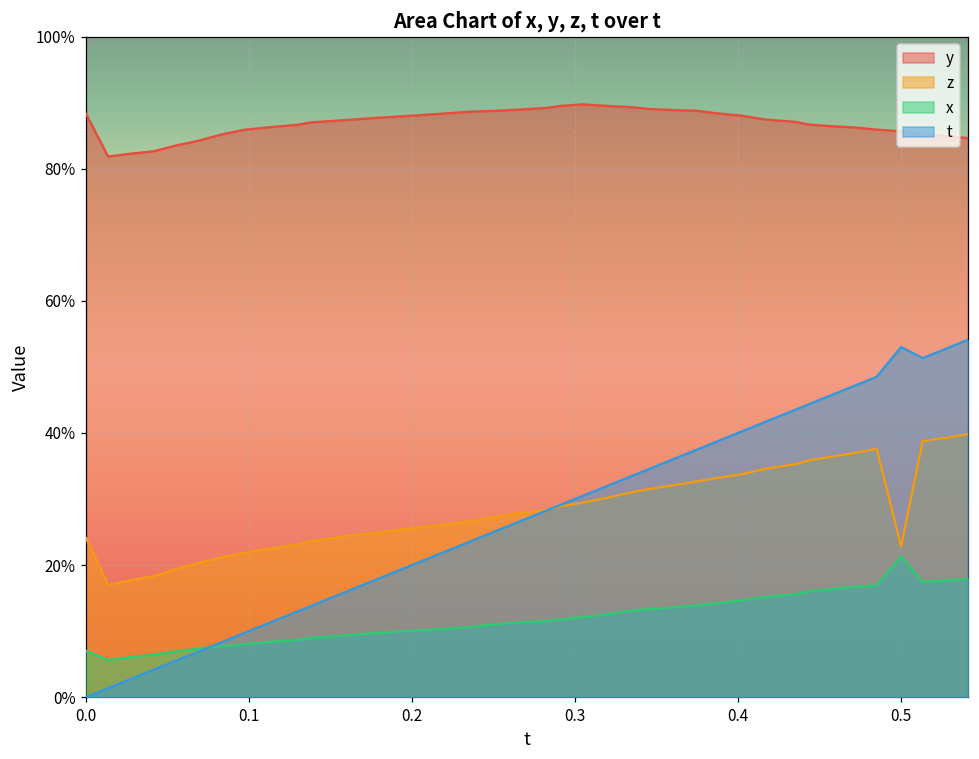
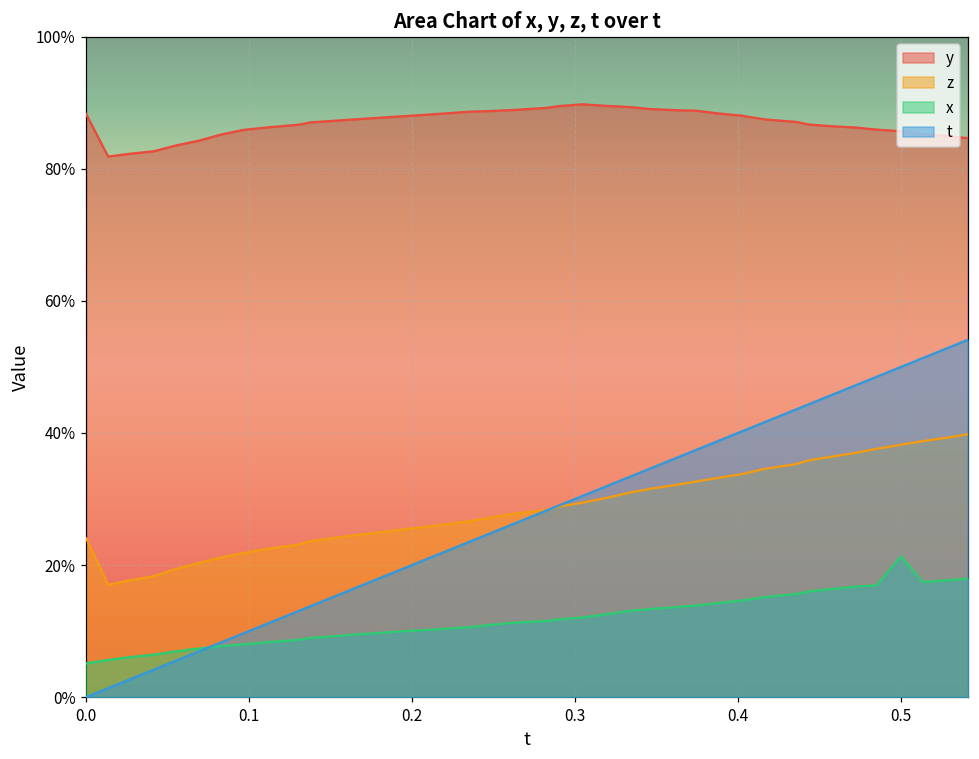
  {
    "y": {
      "0.0": "88%"
    },
    "z": {
      "0.0": "24%",
-     "0.5": "23%"
+     "0.5": "38%"
    },
    "x": {
-     "0.0": "7%",
+     "0.0": "5%",
      "0.5": "21%"
    },
    "t": {
      "0.0": "0%",
-     "0.5": "53%"
+     "0.5": "50%"
    }
  }
